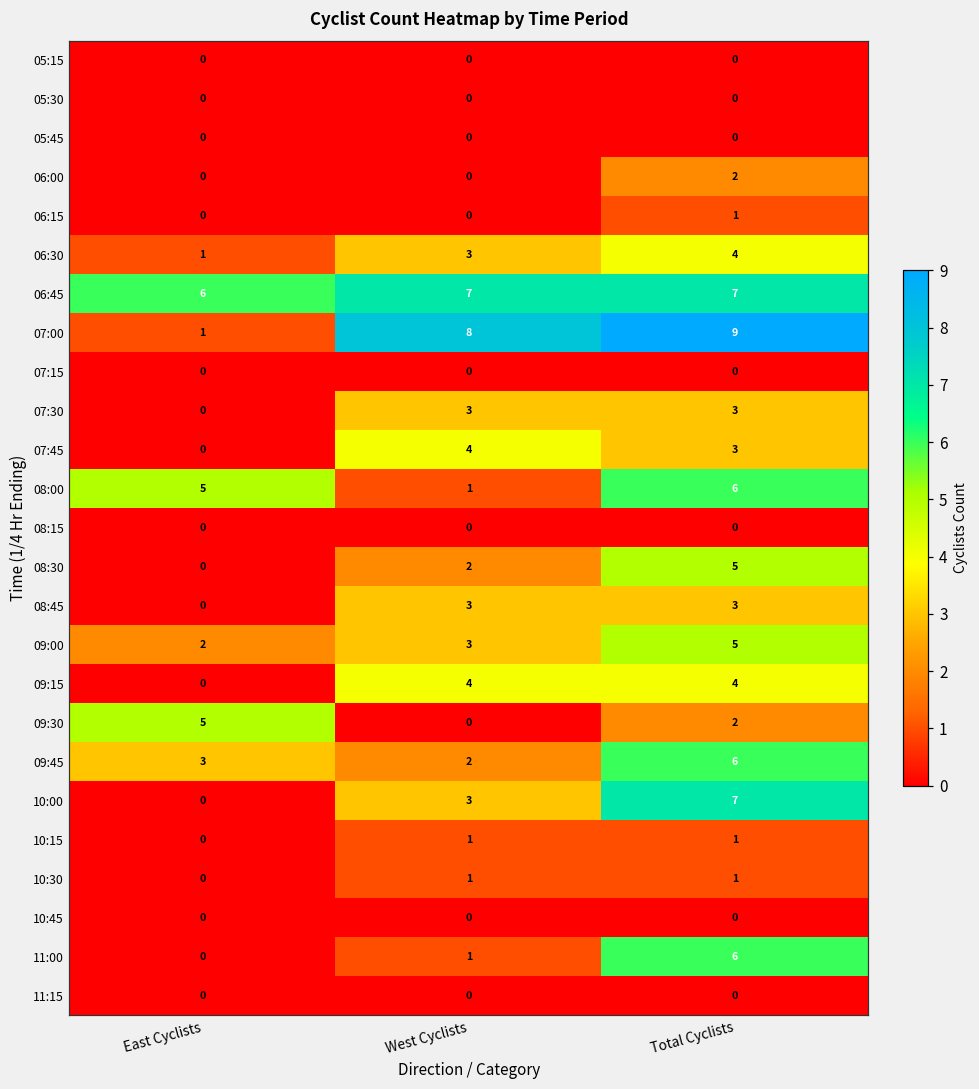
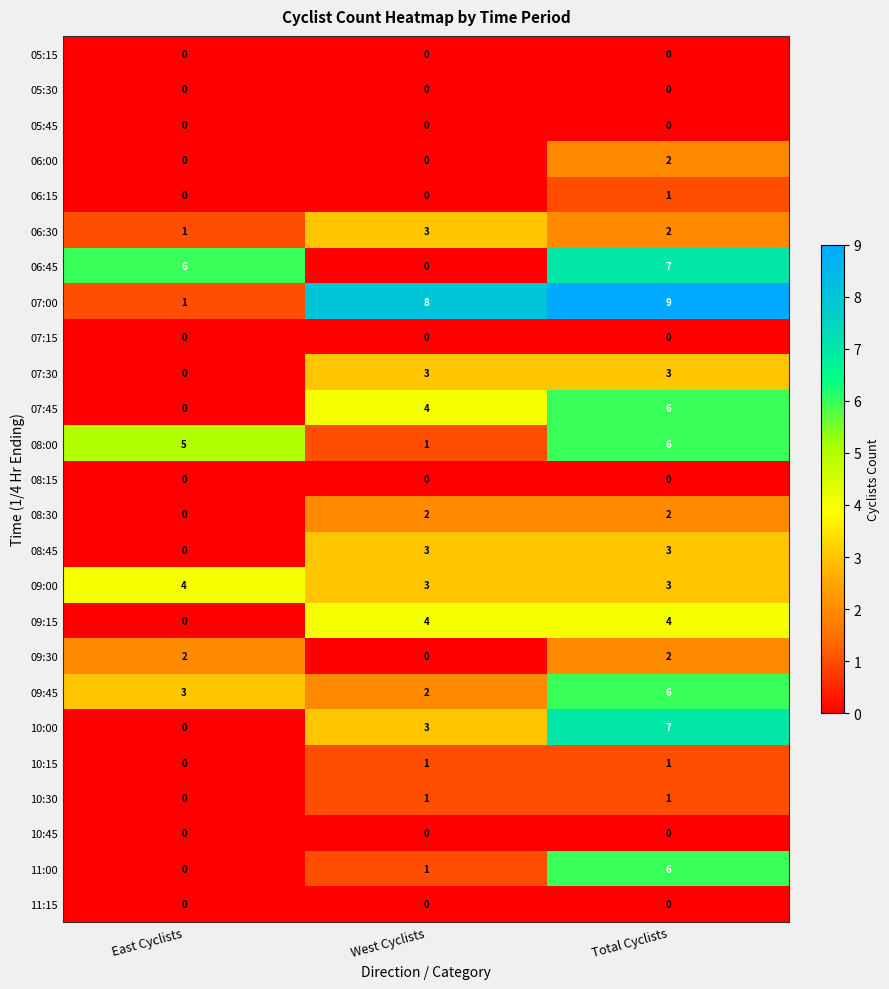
  {
    "05:15": {
      "East Cyclists": 0,
      "West Cyclists": 0,
      "Total Cyclists": 0
    },
    "05:30": {
      "East Cyclists": 0,
      "West Cyclists": 0,
      "Total Cyclists": 0
    },
    "05:45": {
      "East Cyclists": 0,
      "West Cyclists": 0,
      "Total Cyclists": 0
    },
    "06:00": {
      "East Cyclists": 0,
      "West Cyclists": 0,
      "Total Cyclists": 2
    },
    "06:15": {
      "East Cyclists": 0,
      "West Cyclists": 0,
      "Total Cyclists": 1
    },
    "06:30": {
      "East Cyclists": 1,
      "West Cyclists": 3,
-     "Total Cyclists": 4
+     "Total Cyclists": 2
    },
    "06:45": {
      "East Cyclists": 6,
-     "West Cyclists": 7,
+     "West Cyclists": 0,
      "Total Cyclists": 7
    },
    "07:00": {
      "East Cyclists": 1,
      "West Cyclists": 8,
      "Total Cyclists": 9
    },
    "07:15": {
      "East Cyclists": 0,
      "West Cyclists": 0,
      "Total Cyclists": 0
    },
    "07:30": {
      "East Cyclists": 0,
      "West Cyclists": 3,
      "Total Cyclists": 3
    },
    "07:45": {
      "East Cyclists": 0,
      "West Cyclists": 4,
-     "Total Cyclists": 3
+     "Total Cyclists": 6
    },
    "08:00": {
      "East Cyclists": 5,
      "West Cyclists": 1,
      "Total Cyclists": 6
    },
    "08:15": {
      "East Cyclists": 0,
      "West Cyclists": 0,
      "Total Cyclists": 0
    },
    "08:30": {
      "East Cyclists": 0,
      "West Cyclists": 2,
-     "Total Cyclists": 5
+     "Total Cyclists": 2
    },
    "08:45": {
      "East Cyclists": 0,
      "West Cyclists": 3,
      "Total Cyclists": 3
    },
    "09:00": {
-     "East Cyclists": 2,
+     "East Cyclists": 4,
      "West Cyclists": 3,
-     "Total Cyclists": 5
+     "Total Cyclists": 3
    },
    "09:15": {
      "East Cyclists": 0,
      "West Cyclists": 4,
      "Total Cyclists": 4
    },
    "09:30": {
-     "East Cyclists": 5,
+     "East Cyclists": 2,
      "West Cyclists": 0,
      "Total Cyclists": 2
    },
    "09:45": {
      "East Cyclists": 3,
      "West Cyclists": 2,
      "Total Cyclists": 6
    },
    "10:00": {
      "East Cyclists": 0,
      "West Cyclists": 3,
      "Total Cyclists": 7
    },
    "10:15": {
      "East Cyclists": 0,
      "West Cyclists": 1,
      "Total Cyclists": 1
    },
    "10:30": {
      "East Cyclists": 0,
      "West Cyclists": 1,
      "Total Cyclists": 1
    },
    "10:45": {
      "East Cyclists": 0,
      "West Cyclists": 0,
      "Total Cyclists": 0
    },
    "11:00": {
      "East Cyclists": 0,
      "West Cyclists": 1,
      "Total Cyclists": 6
    },
    "11:15": {
      "East Cyclists": 0,
      "West Cyclists": 0,
      "Total Cyclists": 0
    }
  }
